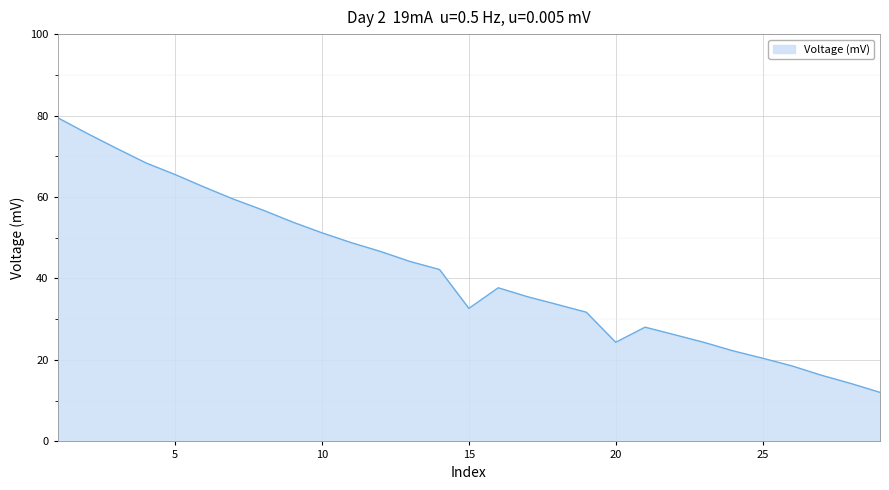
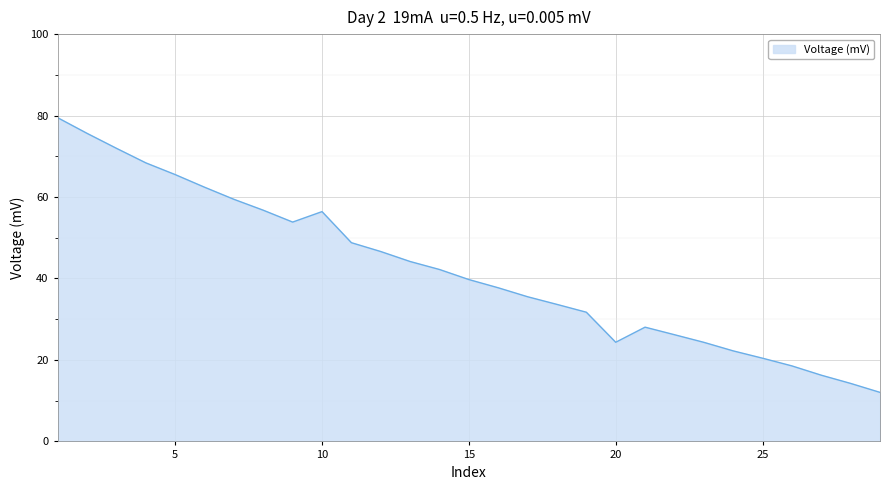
  {
    "5": 66,
-   "10": 51,
-   "15": 33,
+   "10": 56,
+   "15": 40,
    "20": 24,
    "25": 20
  }
